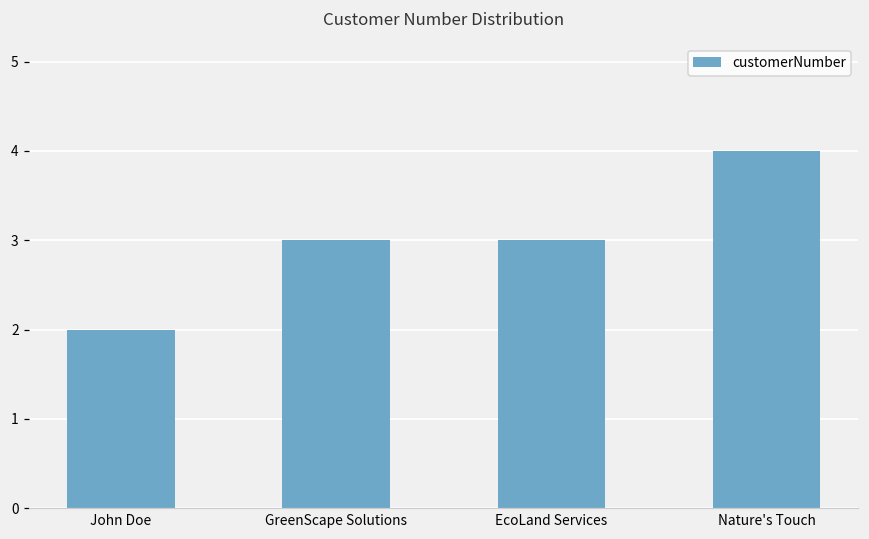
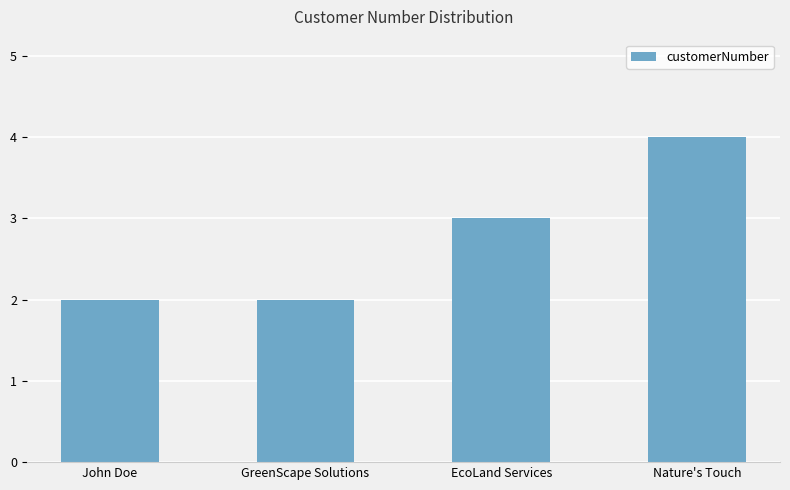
  {
    "John Doe": 2,
-   "GreenScape Solutions": 3,
+   "GreenScape Solutions": 2,
    "EcoLand Services": 3,
    "Nature's Touch": 4
  }
